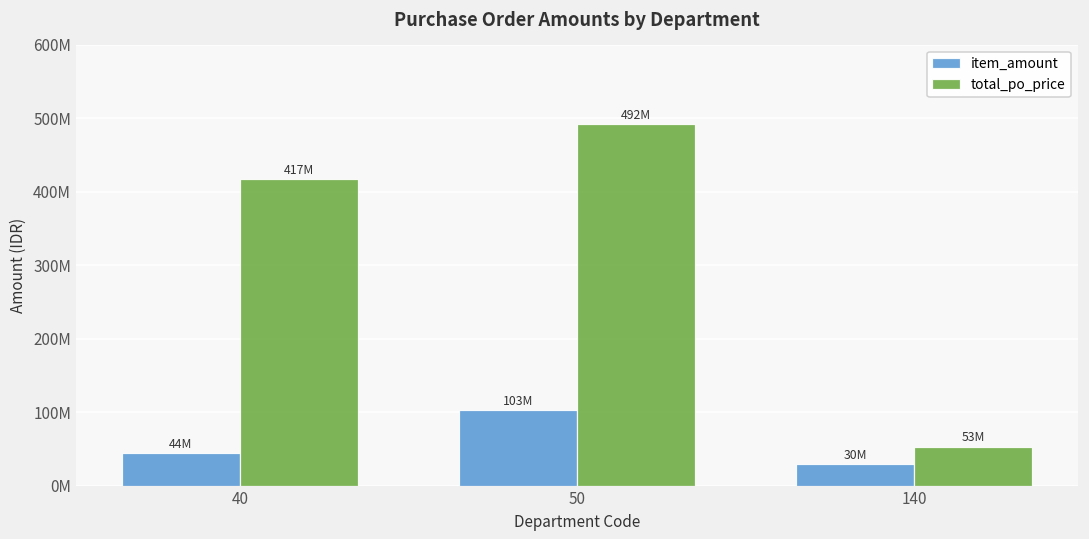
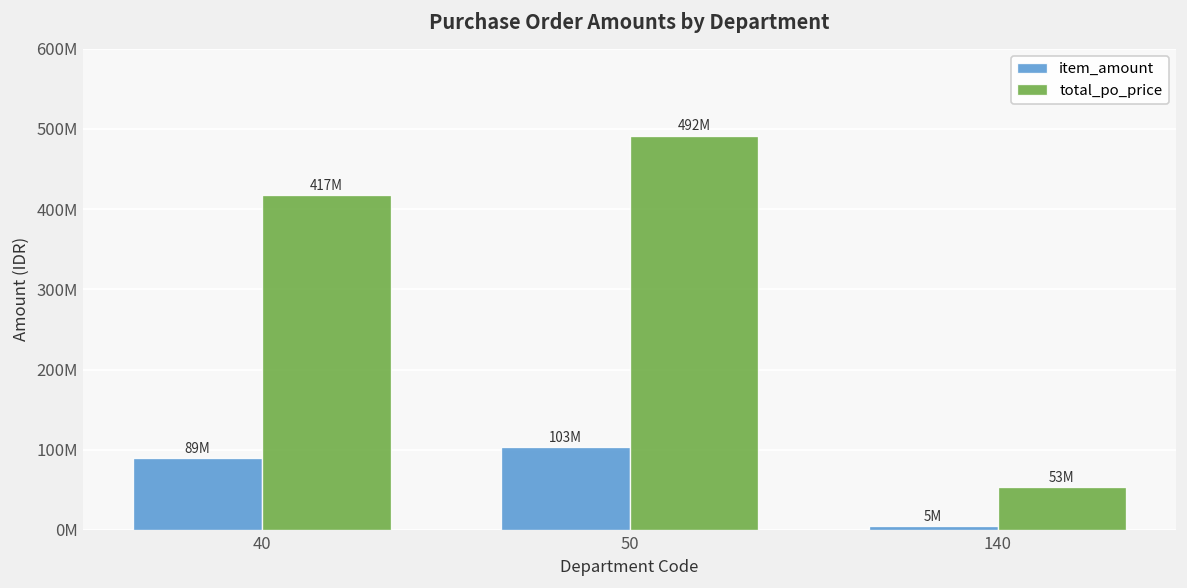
  {
    "item_amount": {
-     "40": "44M",
+     "40": "89M",
      "50": "103M",
-     "140": "30M"
+     "140": "5M"
    },
    "total_po_price": {
      "40": "417M",
      "50": "492M",
      "140": "53M"
    }
  }
